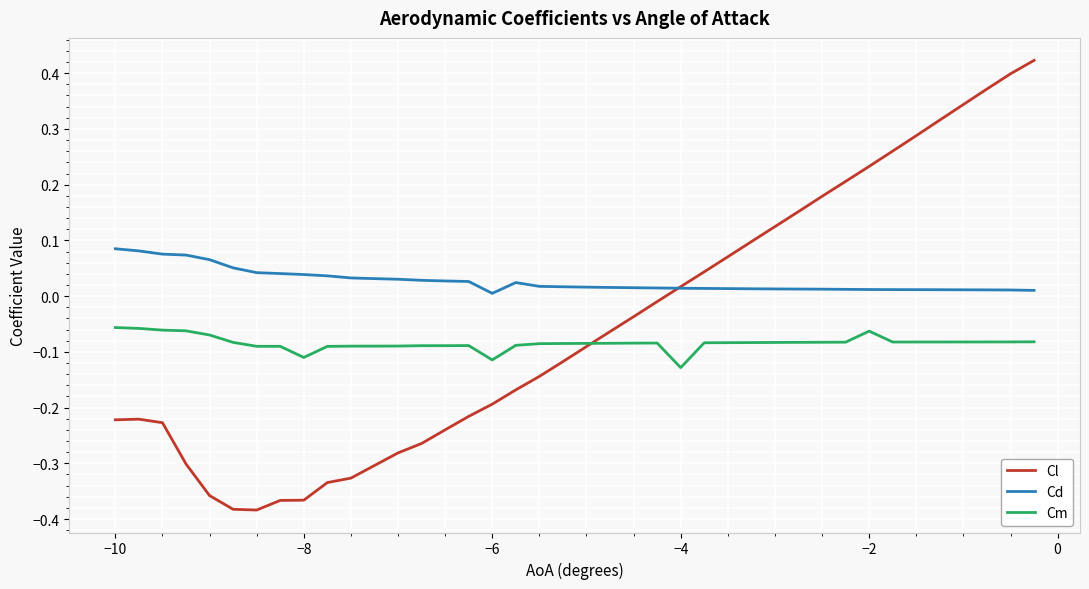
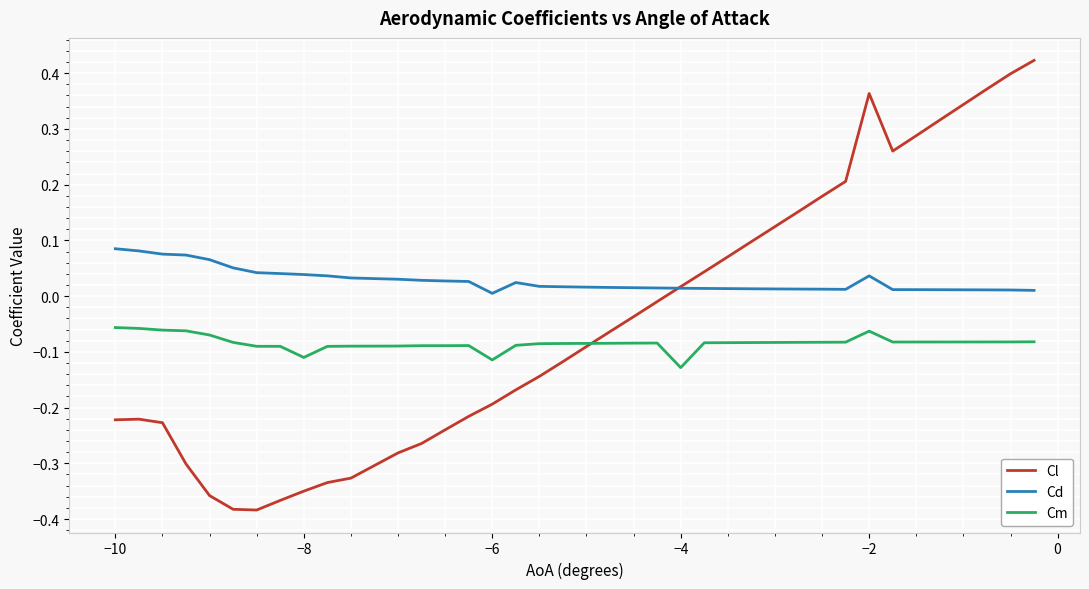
  {
    "Cl": {
      "−10": -0.22,
-     "−8": -0.37,
+     "−8": -0.35,
      "−6": -0.19,
-     "−2": 0.23
+     "−2": 0.36
    },
    "Cd": {
      "−10": 0.08,
      "−8": 0.04,
      "−6": 0.00,
-     "−2": 0.01
+     "−2": 0.04
    },
    "Cm": {
      "−10": -0.06,
      "−8": -0.11,
      "−6": -0.11,
      "−4": -0.13,
      "−2": -0.06
    }
  }
